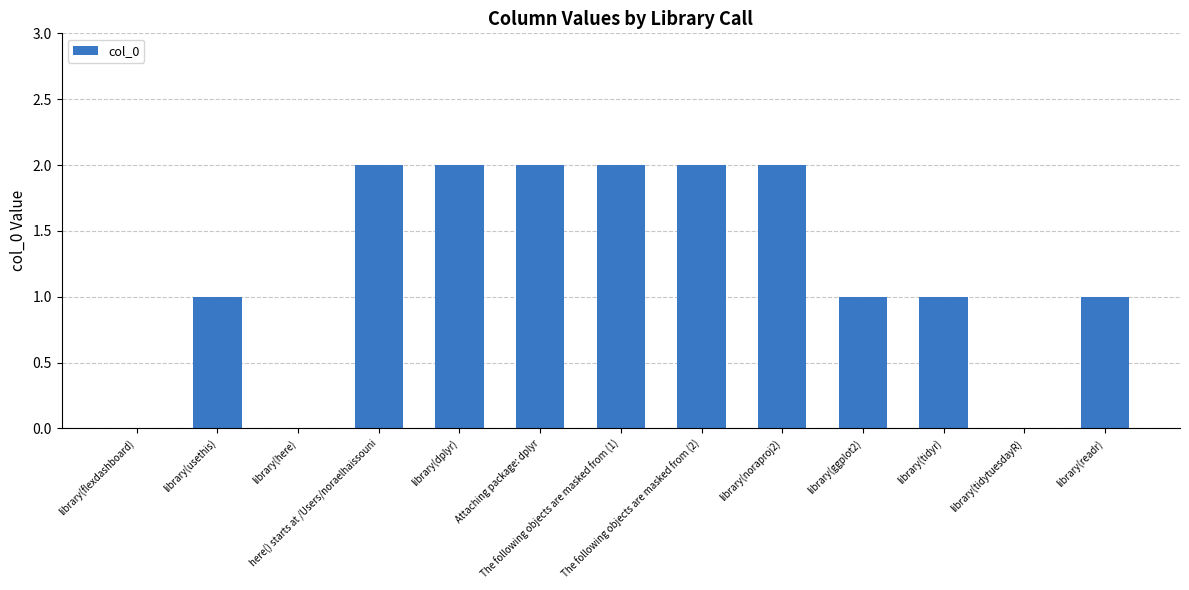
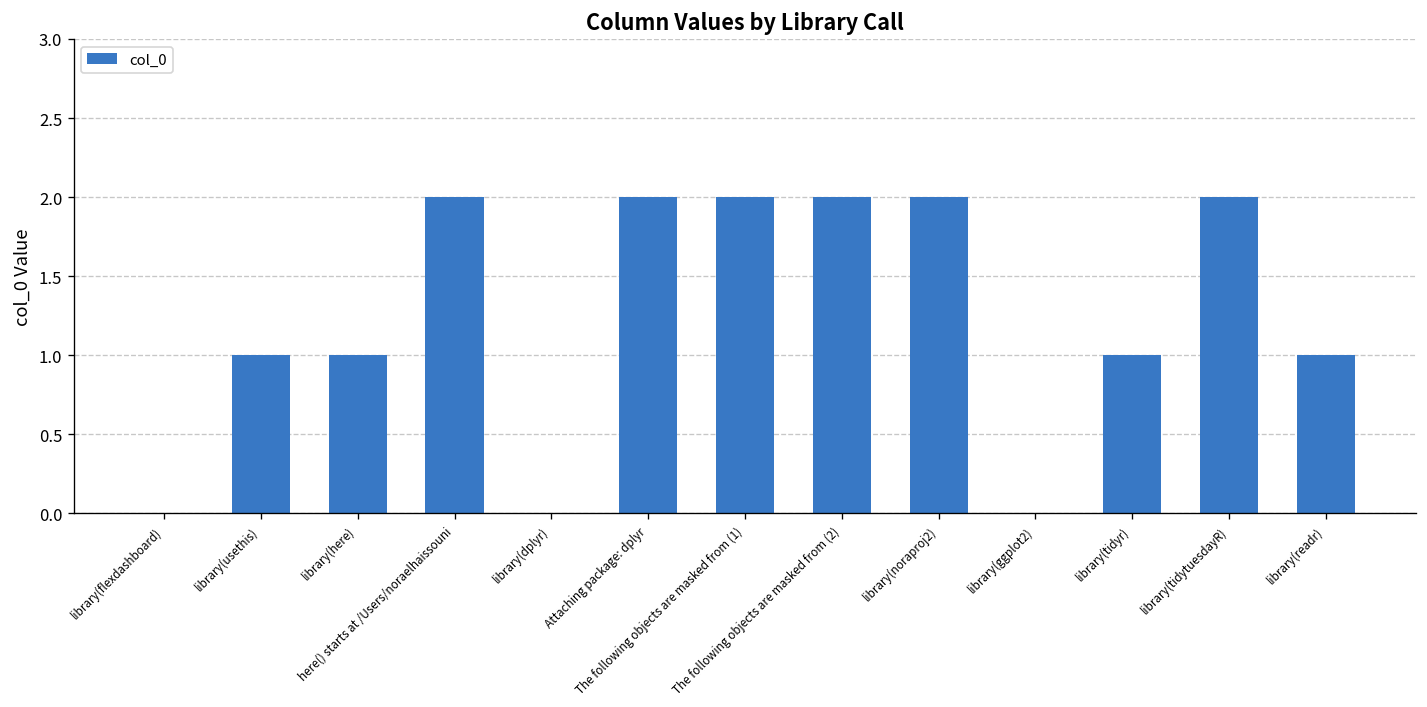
  {
    "library(flexdashboard)": 0,
    "library(usethis)": 1,
-   "library(here)": 0,
+   "library(here)": 1,
    "here() starts at /Users/noraelhaissouni": 2,
-   "library(dplyr)": 2,
+   "library(dplyr)": 0,
    "Attaching package: dplyr": 2,
    "The following objects are masked from (1)": 2,
    "The following objects are masked from (2)": 2,
    "library(noraproj2)": 2,
-   "library(ggplot2)": 1,
+   "library(ggplot2)": 0,
    "library(tidyr)": 1,
-   "library(tidytuesdayR)": 0,
+   "library(tidytuesdayR)": 2,
    "library(readr)": 1
  }
